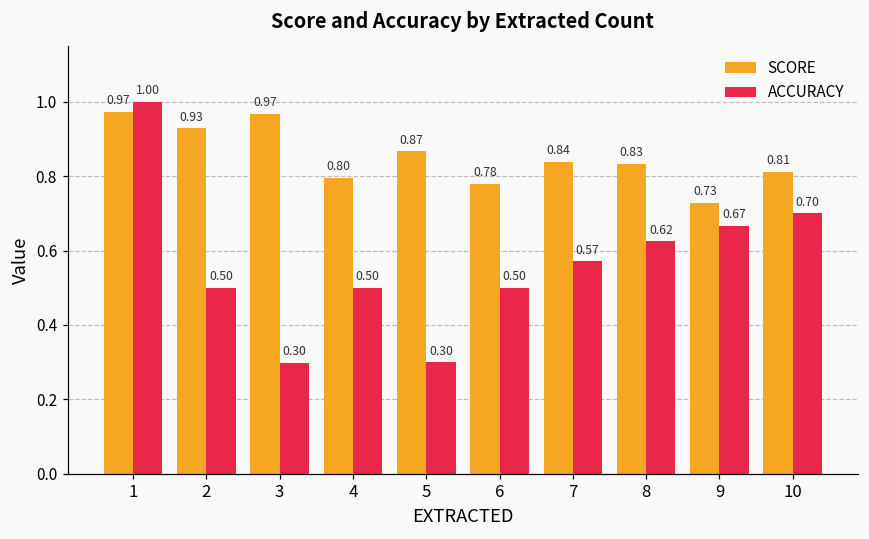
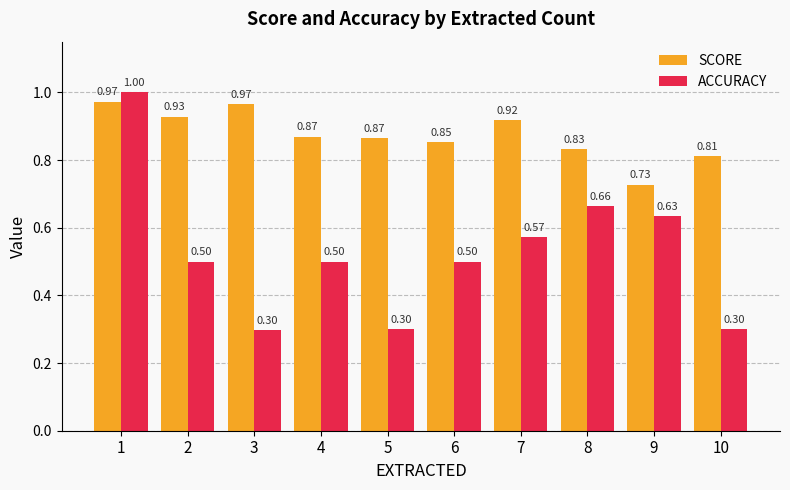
  {
    "SCORE": {
      "1": 0.97,
      "2": 0.93,
      "3": 0.97,
-     "4": 0.80,
+     "4": 0.87,
      "5": 0.87,
-     "6": 0.78,
-     "7": 0.84,
+     "6": 0.85,
+     "7": 0.92,
      "8": 0.83,
      "9": 0.73,
      "10": 0.81
    },
    "ACCURACY": {
      "1": 1.00,
      "2": 0.50,
      "3": 0.30,
      "4": 0.50,
      "5": 0.30,
      "6": 0.50,
      "7": 0.57,
-     "8": 0.62,
-     "9": 0.67,
-     "10": 0.70
+     "8": 0.66,
+     "9": 0.63,
+     "10": 0.30
    }
  }
